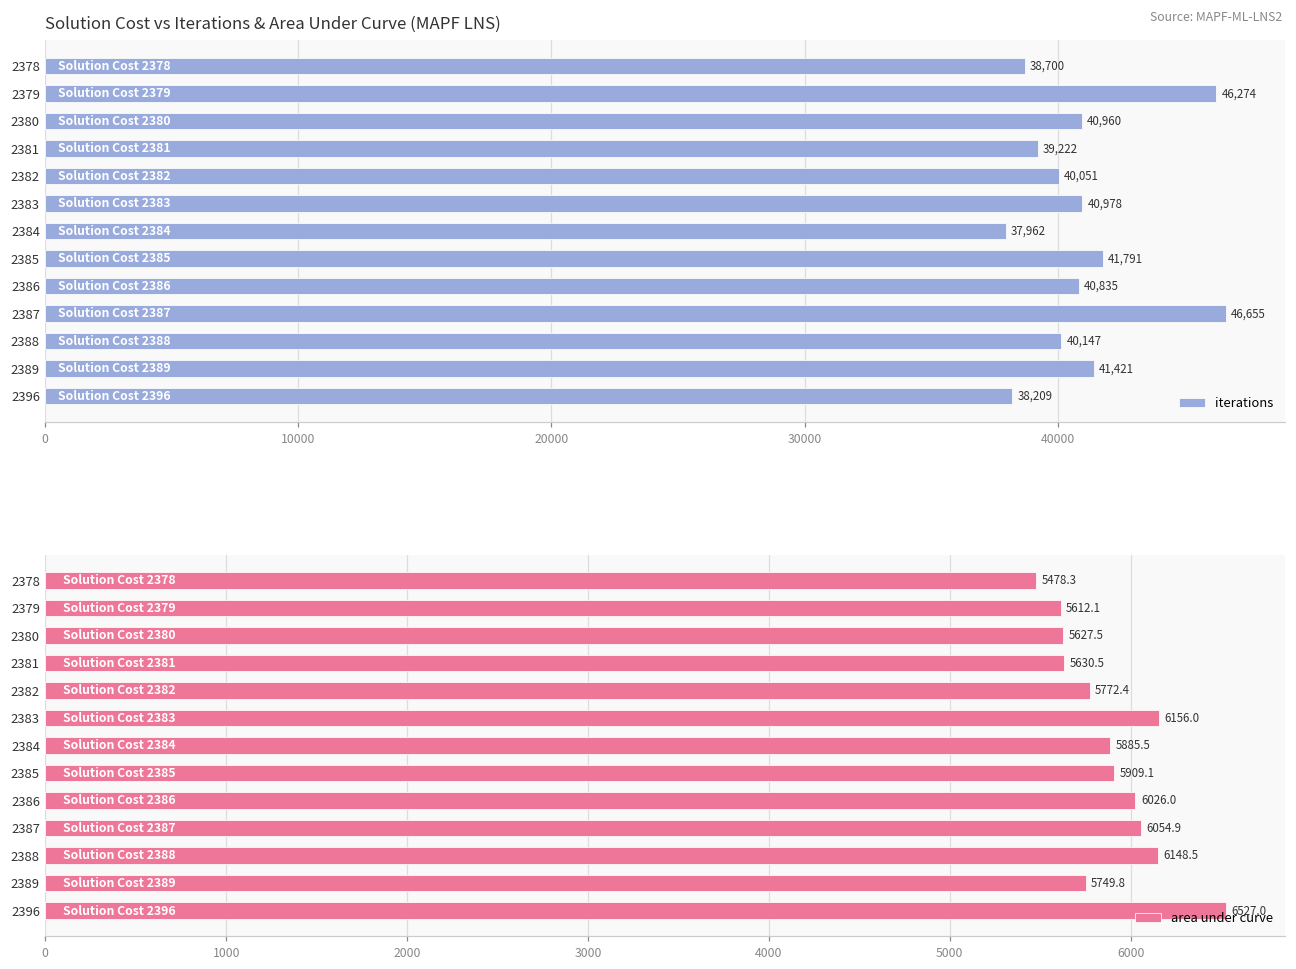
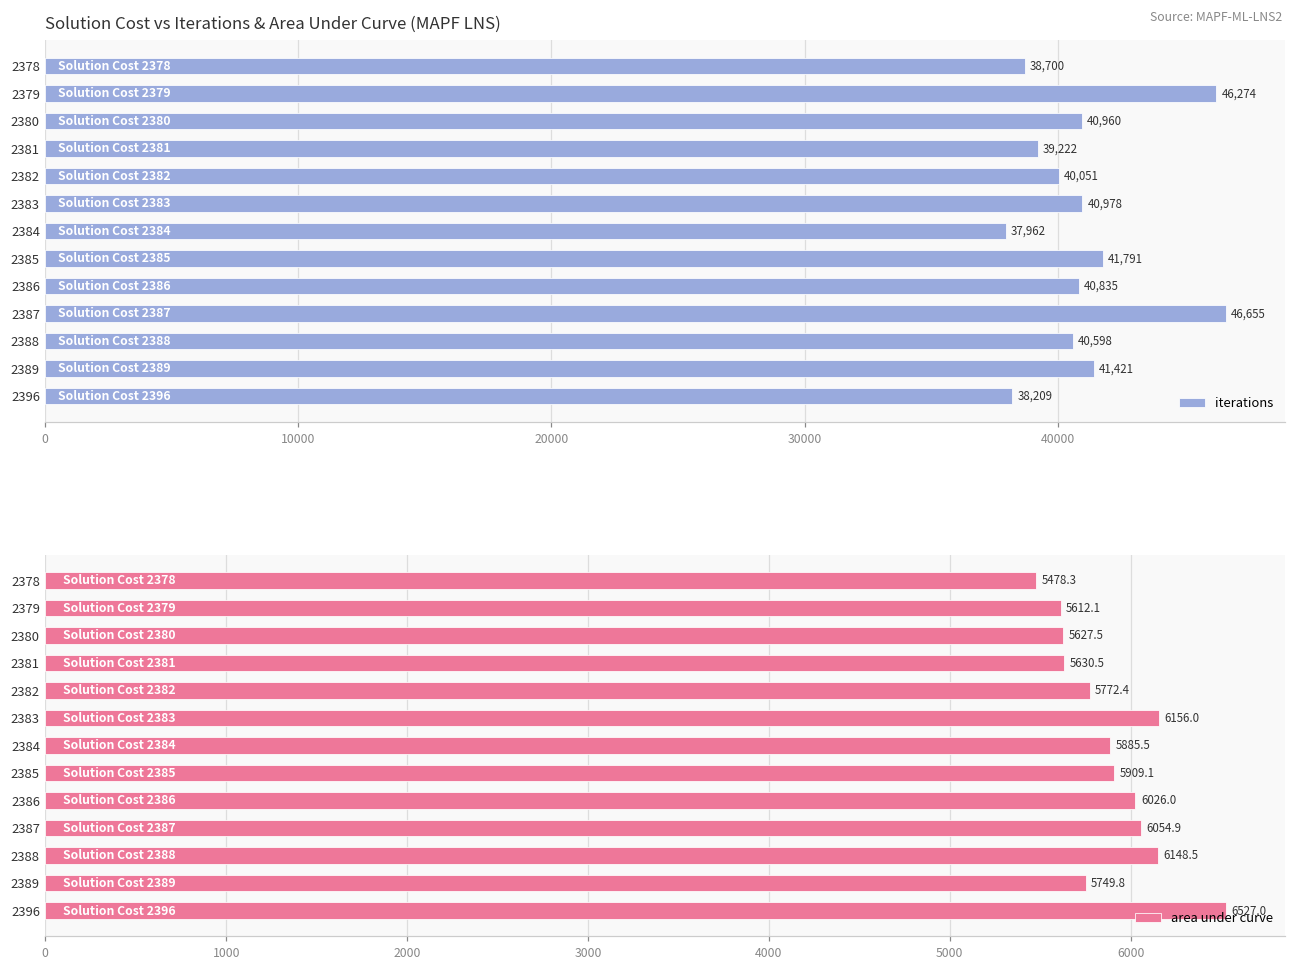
  {
    "Solution Cost vs Iterations & Area Under Curve (MAPF LNS)": {
      "2378": "38,700",
      "2379": "46,274",
      "2380": "40,960",
      "2381": "39,222",
      "2382": "40,051",
      "2383": "40,978",
      "2384": "37,962",
      "2385": "41,791",
      "2386": "40,835",
      "2387": "46,655",
-     "2388": "40,147",
+     "2388": "40,598",
      "2389": "41,421",
      "2396": "38,209"
    }
  }
